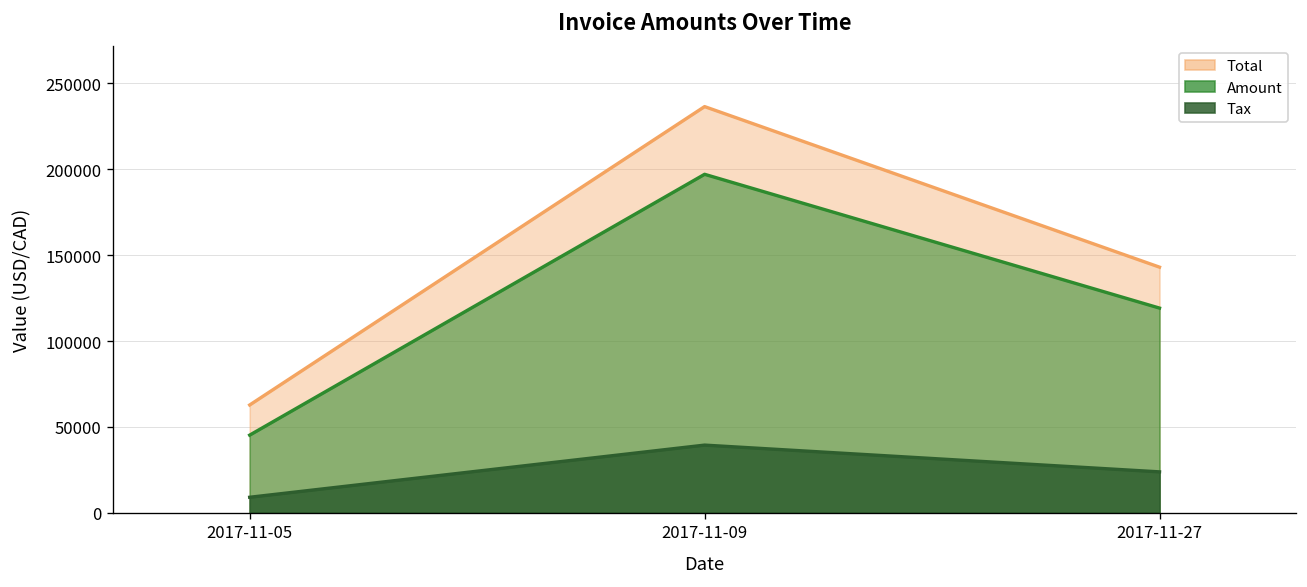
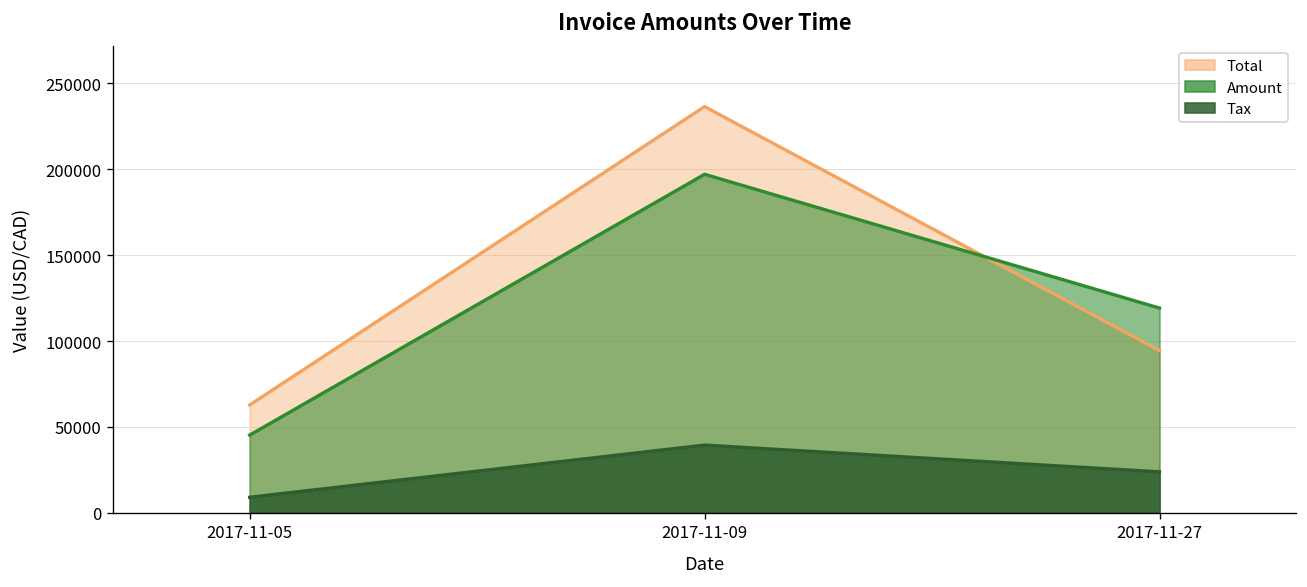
  {
    "Total": {
      "2017-11-05": 63000,
      "2017-11-09": 236000,
-     "2017-11-27": 143000
+     "2017-11-27": 94000
    }
  }
